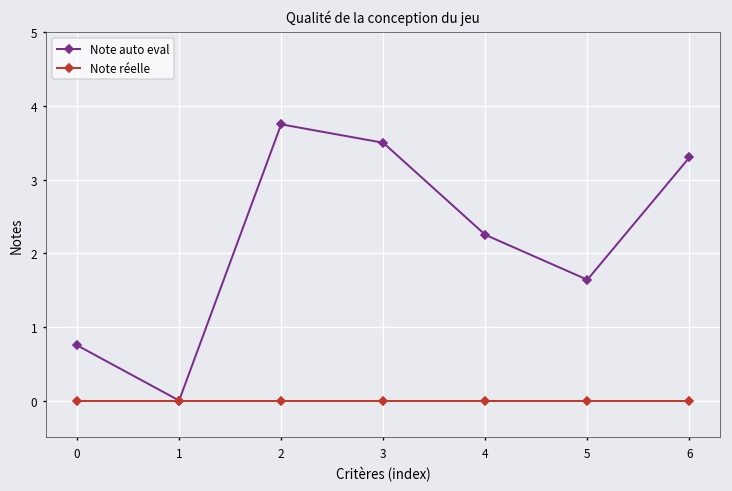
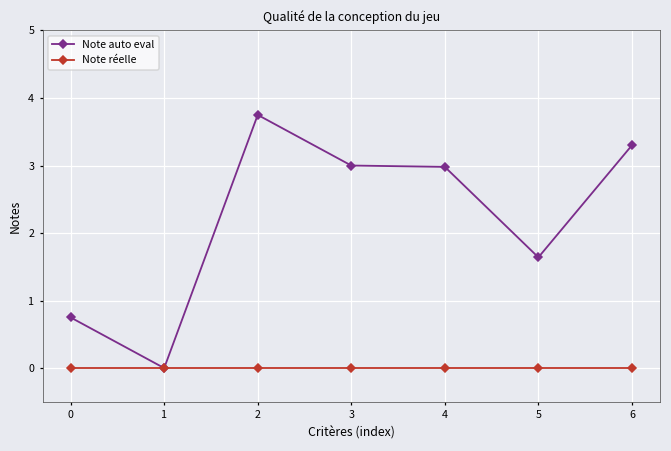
  {
    "Note auto eval": {
      "0": 0.8,
      "2": 3.8,
-     "3": 3.5,
-     "4": 2.3,
+     "3": 3.0,
+     "4": 3.0,
      "5": 1.6,
      "6": 3.3
    },
    "Note réelle": {
      "0": 0.0,
      "2": 0.0,
      "3": 0.0,
      "4": 0.0,
      "5": 0.0,
      "6": 0.0
    }
  }
